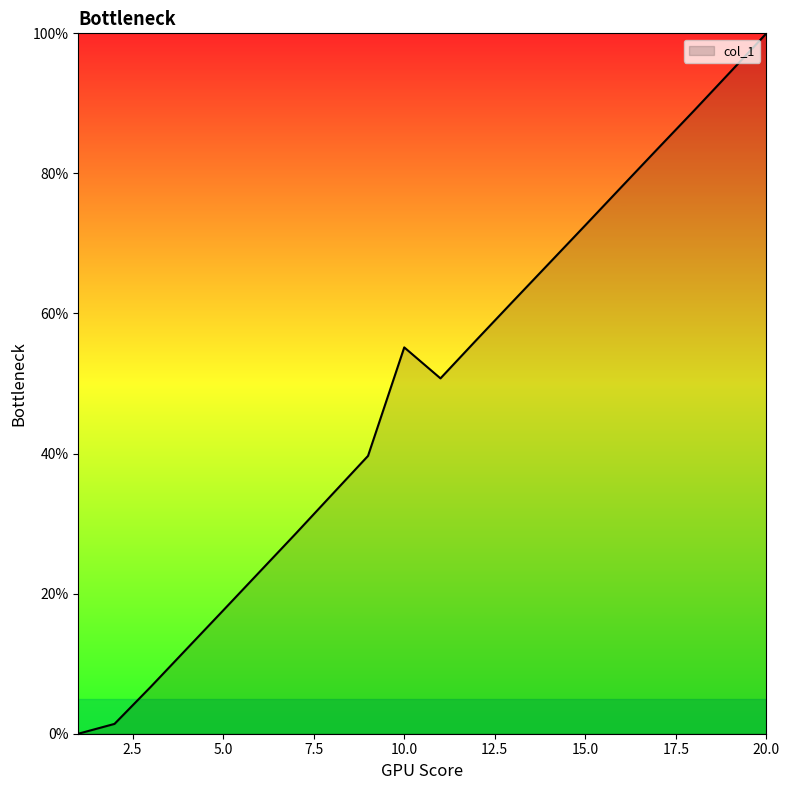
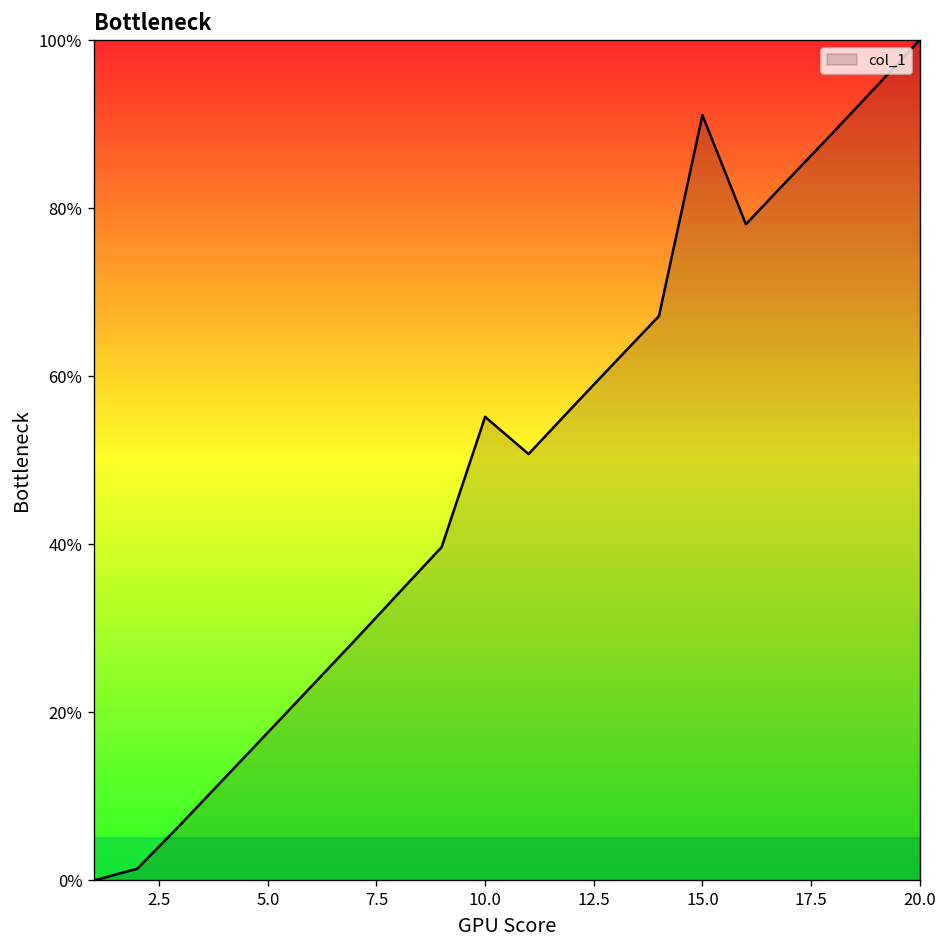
  {
    "5.0": "18%",
    "10.0": "55%",
-   "15.0": "73%",
+   "15.0": "91%",
    "20.0": "100%"
  }
